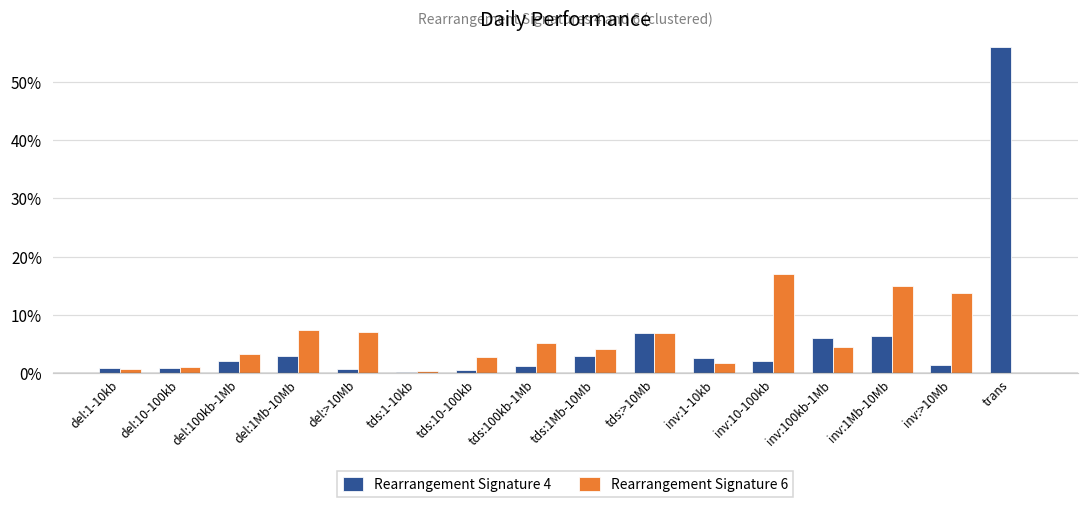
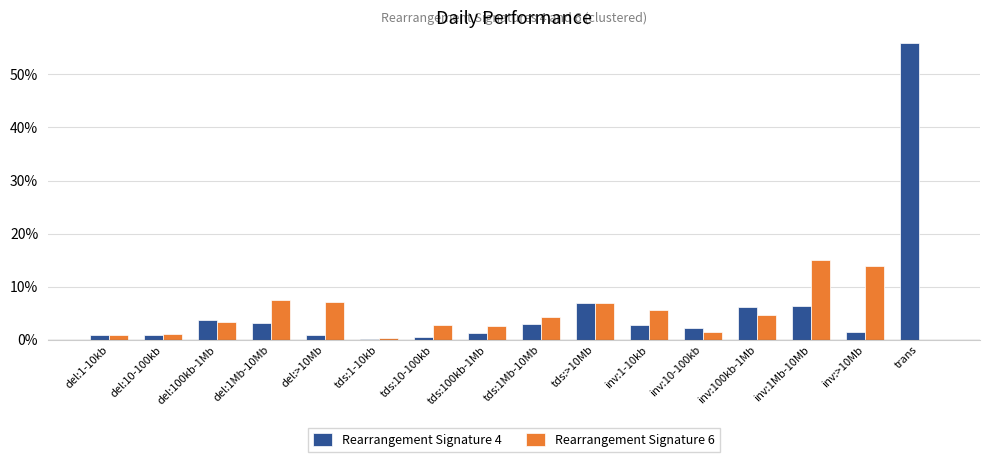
  {
    "Rearrangement Signature 4": {
      "del:1-10kb": "1%",
      "del:10-100kb": "1%",
-     "del:100kb-1Mb": "2%",
+     "del:100kb-1Mb": "4%",
      "del:1Mb-10Mb": "3%",
      "del:>10Mb": "1%",
      "tds:10-100kb": "1%",
      "tds:100kb-1Mb": "1%",
      "tds:1Mb-10Mb": "3%",
      "tds:>10Mb": "7%",
      "inv:1-10kb": "3%",
      "inv:10-100kb": "2%",
      "inv:100kb-1Mb": "6%",
      "inv:1Mb-10Mb": "6%",
      "inv:>10Mb": "2%",
      "trans": "56%"
    },
    "Rearrangement Signature 6": {
      "del:1-10kb": "1%",
      "del:10-100kb": "1%",
      "del:100kb-1Mb": "3%",
      "del:1Mb-10Mb": "7%",
      "del:>10Mb": "7%",
      "tds:10-100kb": "3%",
-     "tds:100kb-1Mb": "5%",
+     "tds:100kb-1Mb": "3%",
      "tds:1Mb-10Mb": "4%",
      "tds:>10Mb": "7%",
-     "inv:1-10kb": "2%",
-     "inv:10-100kb": "17%",
+     "inv:1-10kb": "6%",
+     "inv:10-100kb": "2%",
      "inv:100kb-1Mb": "5%",
      "inv:1Mb-10Mb": "15%",
      "inv:>10Mb": "14%",
      "trans": "0%"
    }
  }
